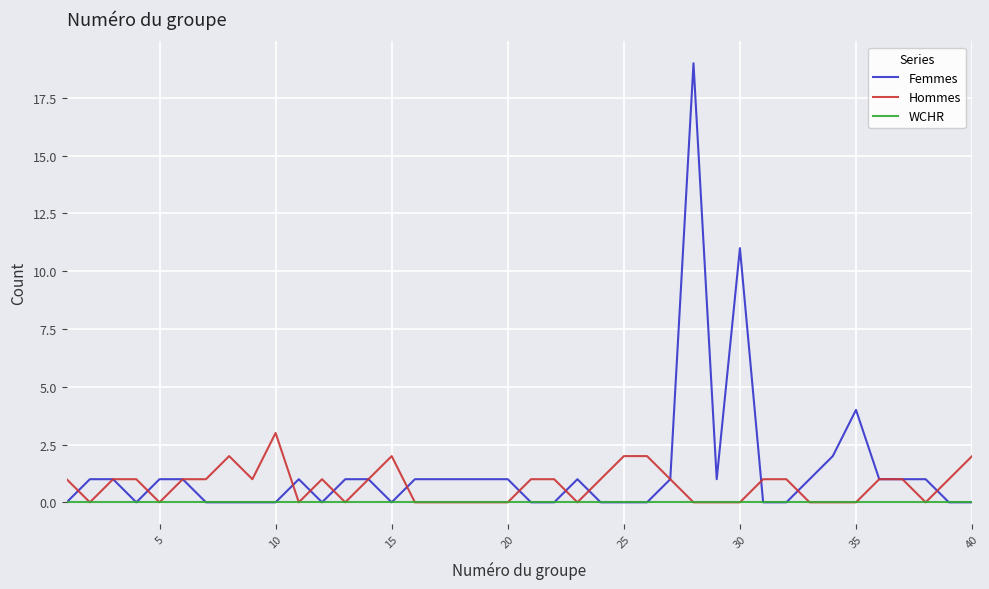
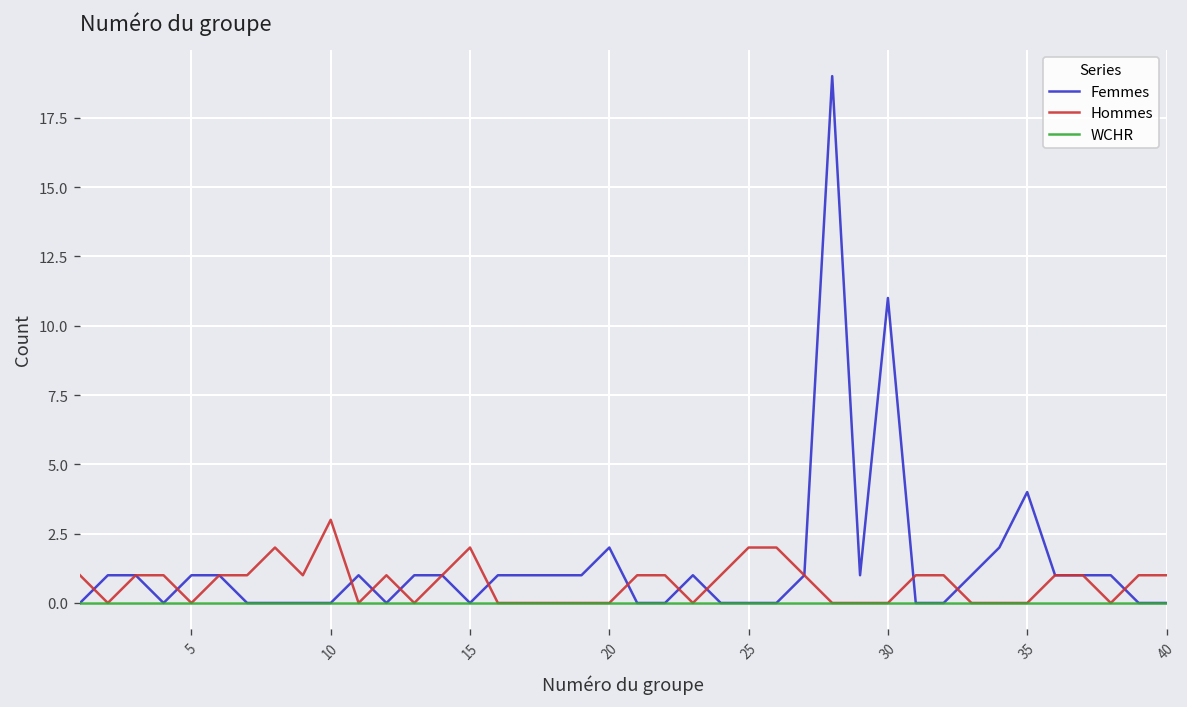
  {
    "Femmes": {
      "5": 1,
-     "20": 1,
+     "20": 2,
      "30": 11,
      "35": 4
    },
    "Hommes": {
      "10": 3,
      "15": 2,
      "25": 2,
-     "40": 2
+     "40": 1
    }
  }
